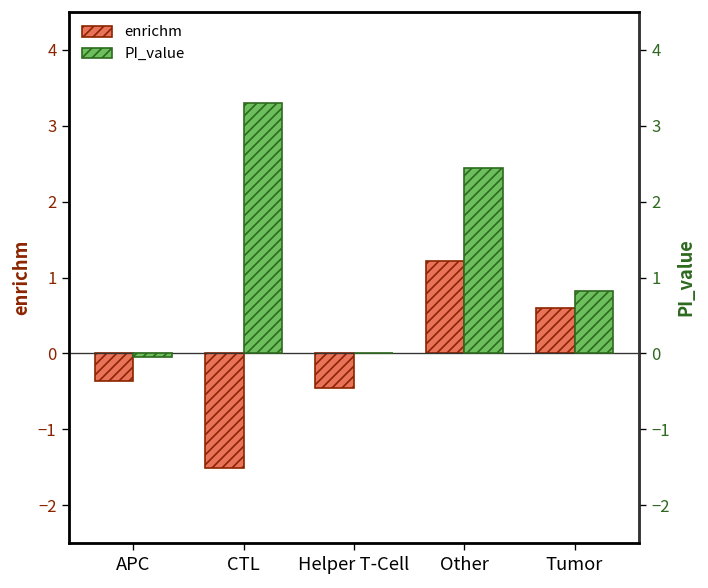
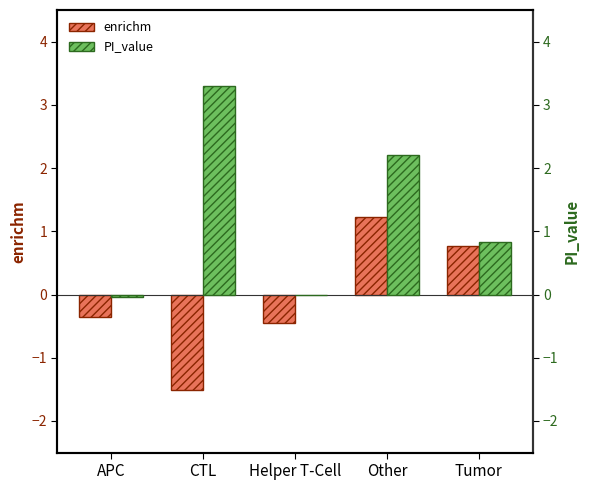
  {
    "enrichm": {
      "APC": -0.4,
      "CTL": -1.5,
      "Helper T-Cell": -0.5,
      "Other": 1.2,
-     "Tumor": 0.6
+     "Tumor": 0.8
    },
    "PI_value": {
      "APC": 0.0,
      "CTL": 3.3,
-     "Other": 2.4,
+     "Other": 2.2,
      "Tumor": 0.8
    }
  }
